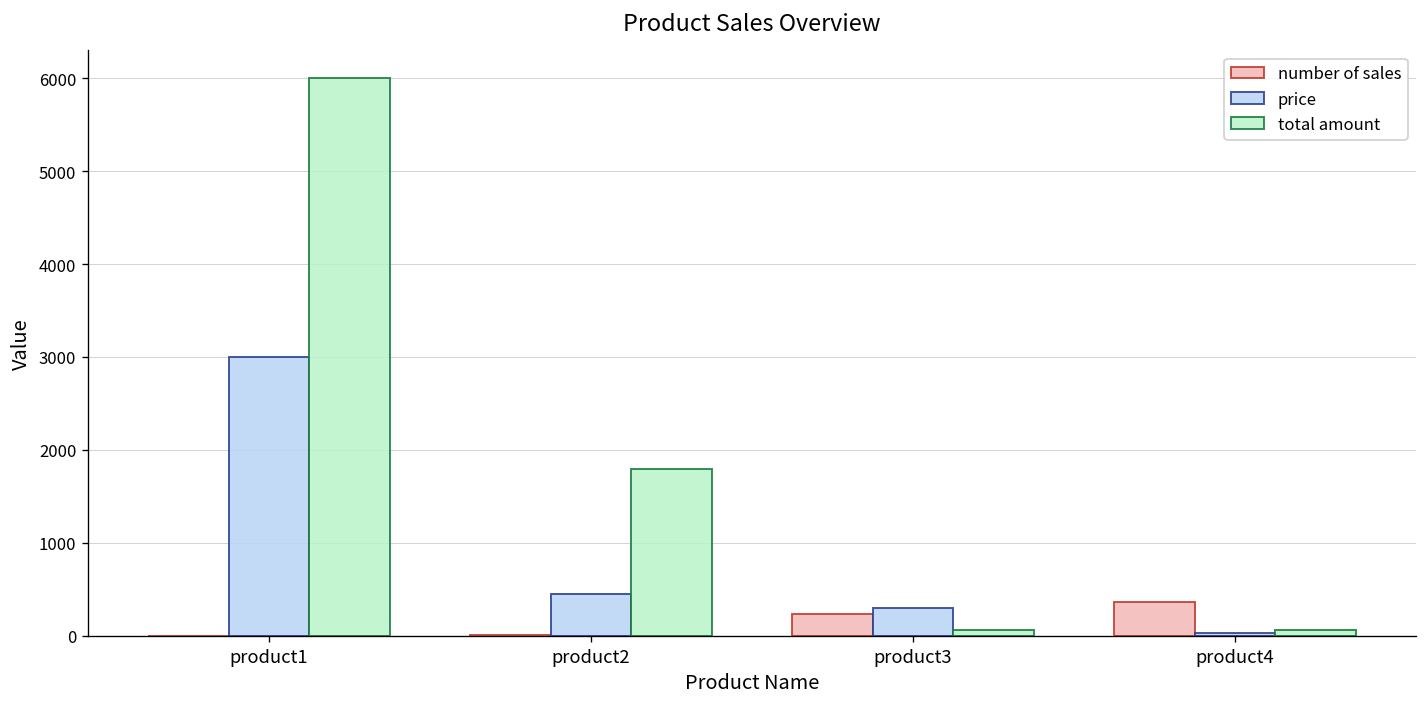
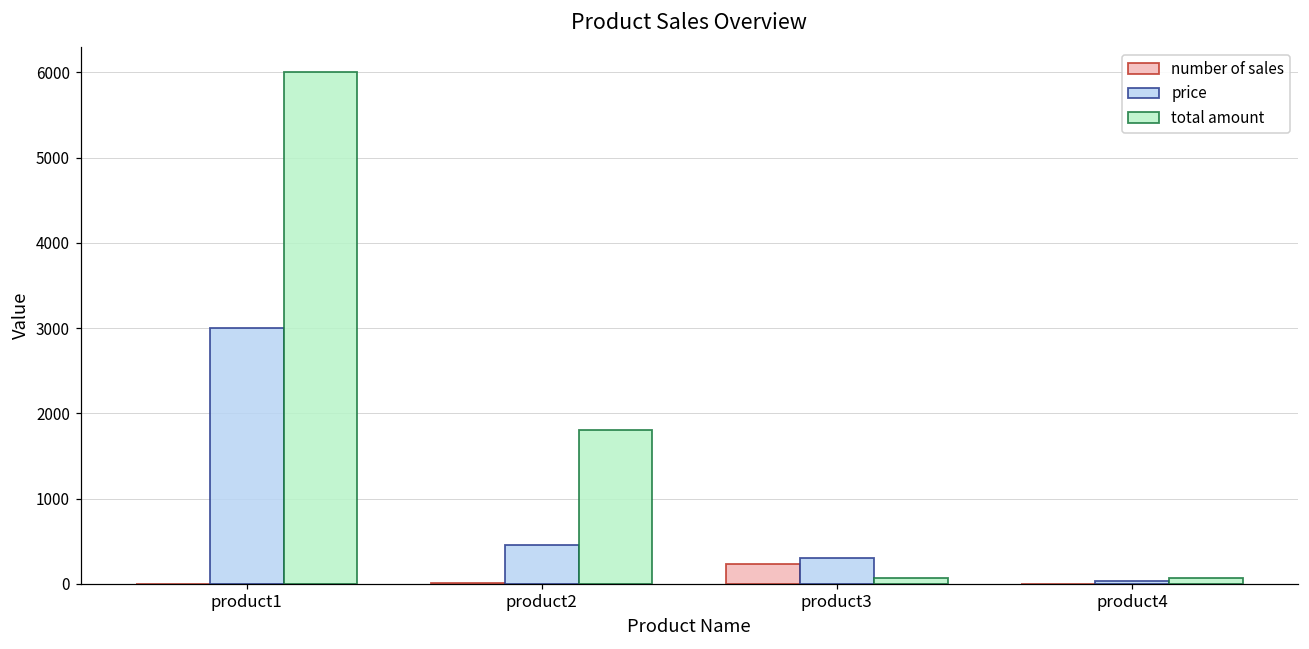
  {
    "number of sales": {
      "product3": 200,
-     "product4": 400
+     "product4": 0
    }
  }
